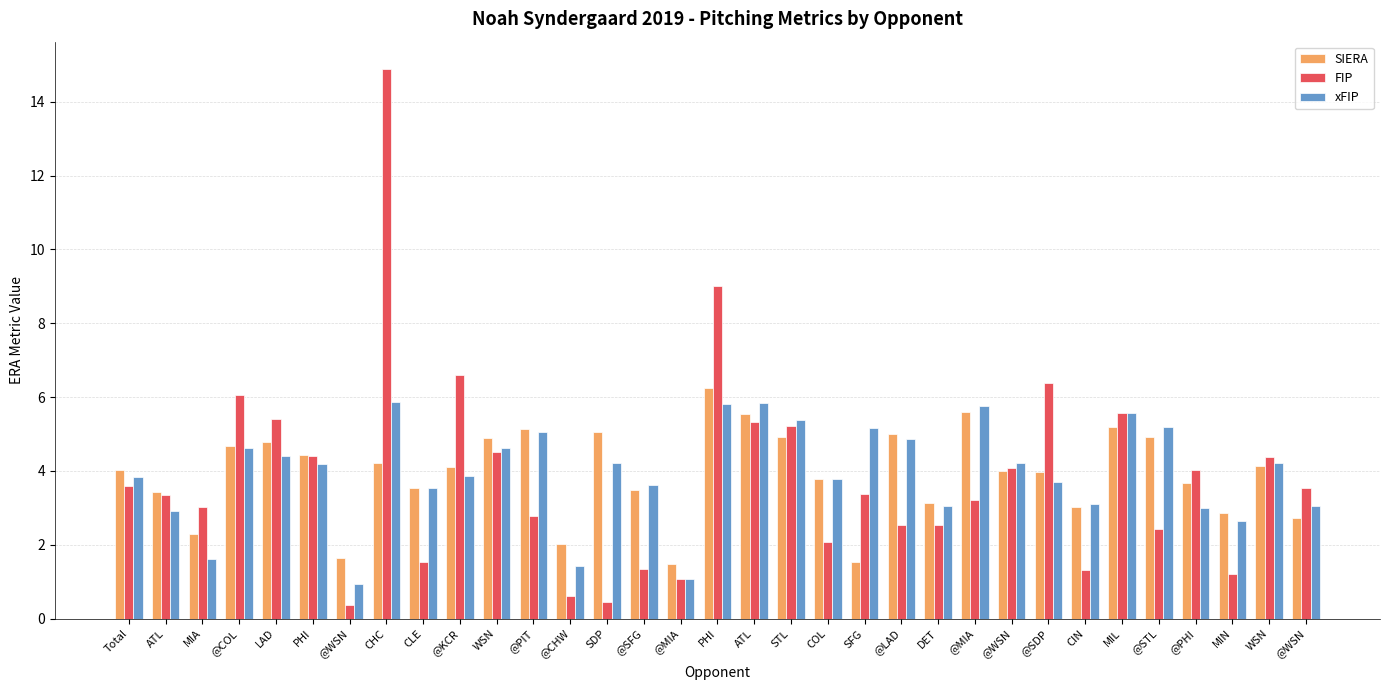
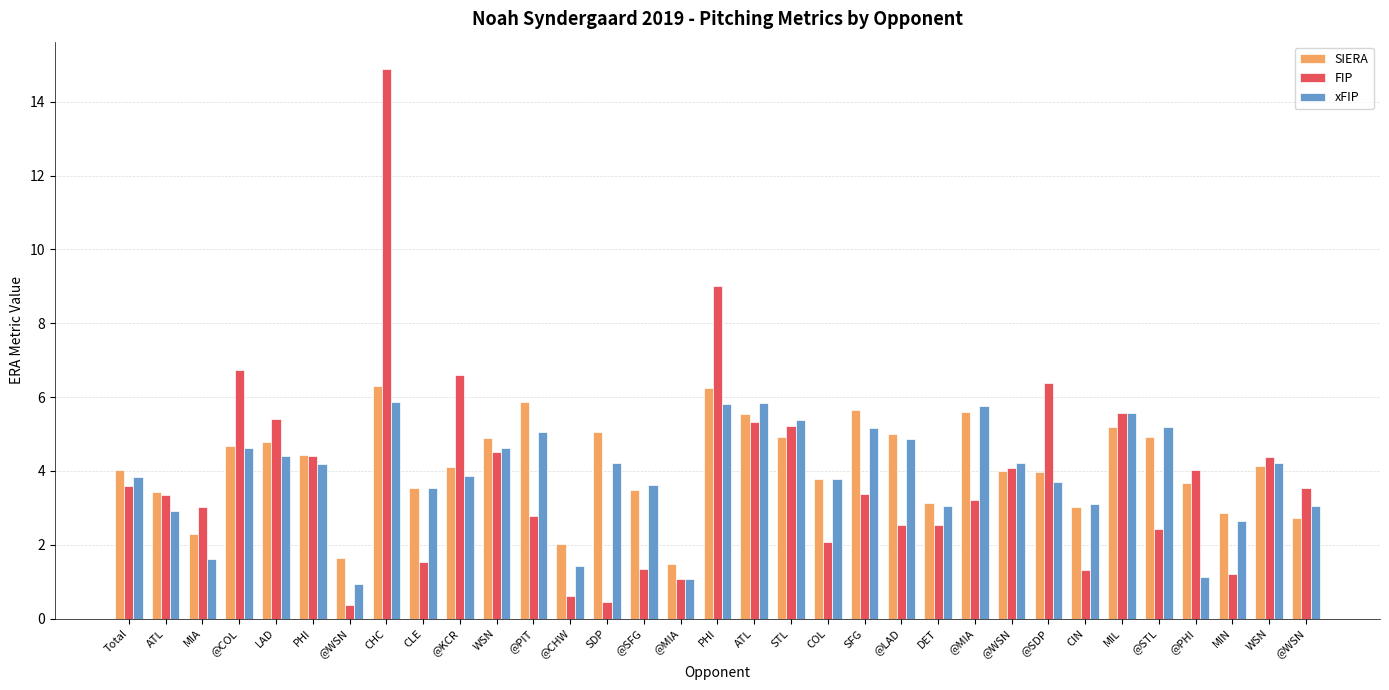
  {
    "SIERA": {
      "Total": 4.0,
      "MIA": 2.3,
      "@COL": 4.7,
      "LAD": 4.8,
-     "CHC": 4.2,
+     "CHC": 6.3,
      "CLE": 3.5,
      "@KCR": 4.1,
-     "@PIT": 5.1,
+     "@PIT": 5.9,
      "@CHW": 2.0,
      "SDP": 5.1,
      "@SFG": 3.5,
      "STL": 4.9,
      "COL": 3.8,
-     "SFG": 1.5,
+     "SFG": 5.7,
      "@LAD": 5.0,
      "DET": 3.1,
      "@SDP": 4.0,
      "CIN": 3.0,
      "MIL": 5.2,
      "@STL": 4.9,
      "@PHI": 3.7,
      "MIN": 2.9
    },
    "FIP": {
      "Total": 3.6,
      "MIA": 3.0,
-     "@COL": 6.1,
+     "@COL": 6.7,
      "LAD": 5.4,
      "CHC": 14.9,
      "CLE": 1.5,
      "@KCR": 6.6,
      "@PIT": 2.8,
      "@CHW": 0.6,
      "SDP": 0.4,
      "@SFG": 1.4,
      "STL": 5.2,
      "COL": 2.1,
      "SFG": 3.4,
      "@LAD": 2.5,
      "DET": 2.5,
      "@SDP": 6.4,
      "CIN": 1.3,
      "MIL": 5.6,
      "@STL": 2.4,
      "@PHI": 4.0,
      "MIN": 1.2
    },
    "xFIP": {
      "Total": 3.8,
      "MIA": 1.6,
      "@COL": 4.6,
      "LAD": 4.4,
      "CHC": 5.9,
      "CLE": 3.5,
      "@KCR": 3.9,
      "@PIT": 5.1,
      "@CHW": 1.4,
      "SDP": 4.2,
      "@SFG": 3.6,
      "STL": 5.4,
      "COL": 3.8,
      "SFG": 5.2,
      "@LAD": 4.9,
      "DET": 3.0,
      "@SDP": 3.7,
      "CIN": 3.1,
      "MIL": 5.6,
      "@STL": 5.2,
-     "@PHI": 3.0,
+     "@PHI": 1.1,
      "MIN": 2.6
    }
  }
